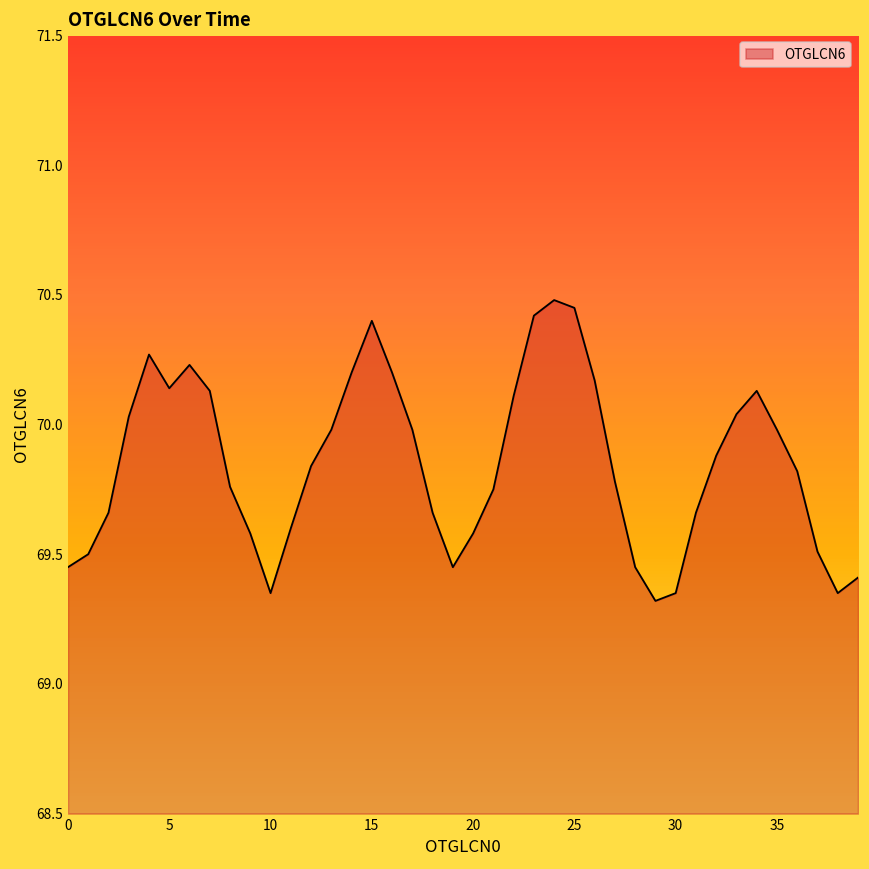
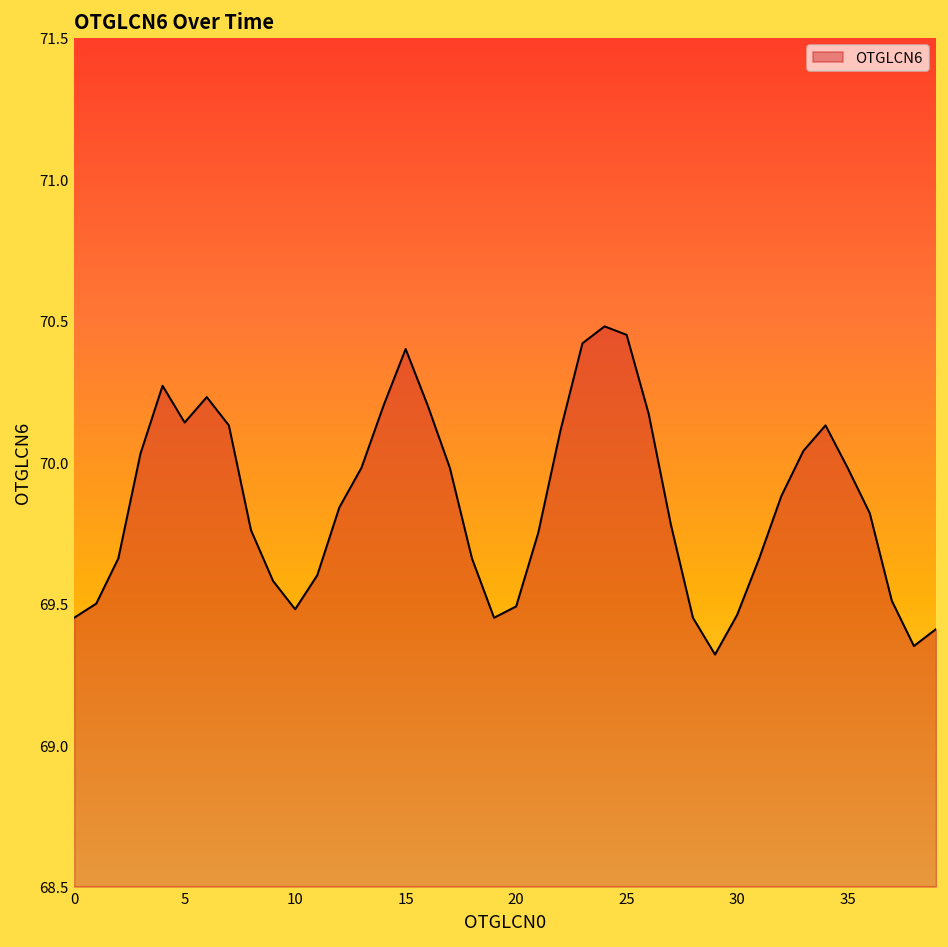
  {
    "0": 69.45,
    "5": 70.14,
-   "10": 69.35,
+   "10": 69.48,
    "15": 70.40,
-   "20": 69.58,
+   "20": 69.49,
    "25": 70.45,
-   "30": 69.35,
+   "30": 69.46,
    "35": 69.98
  }
